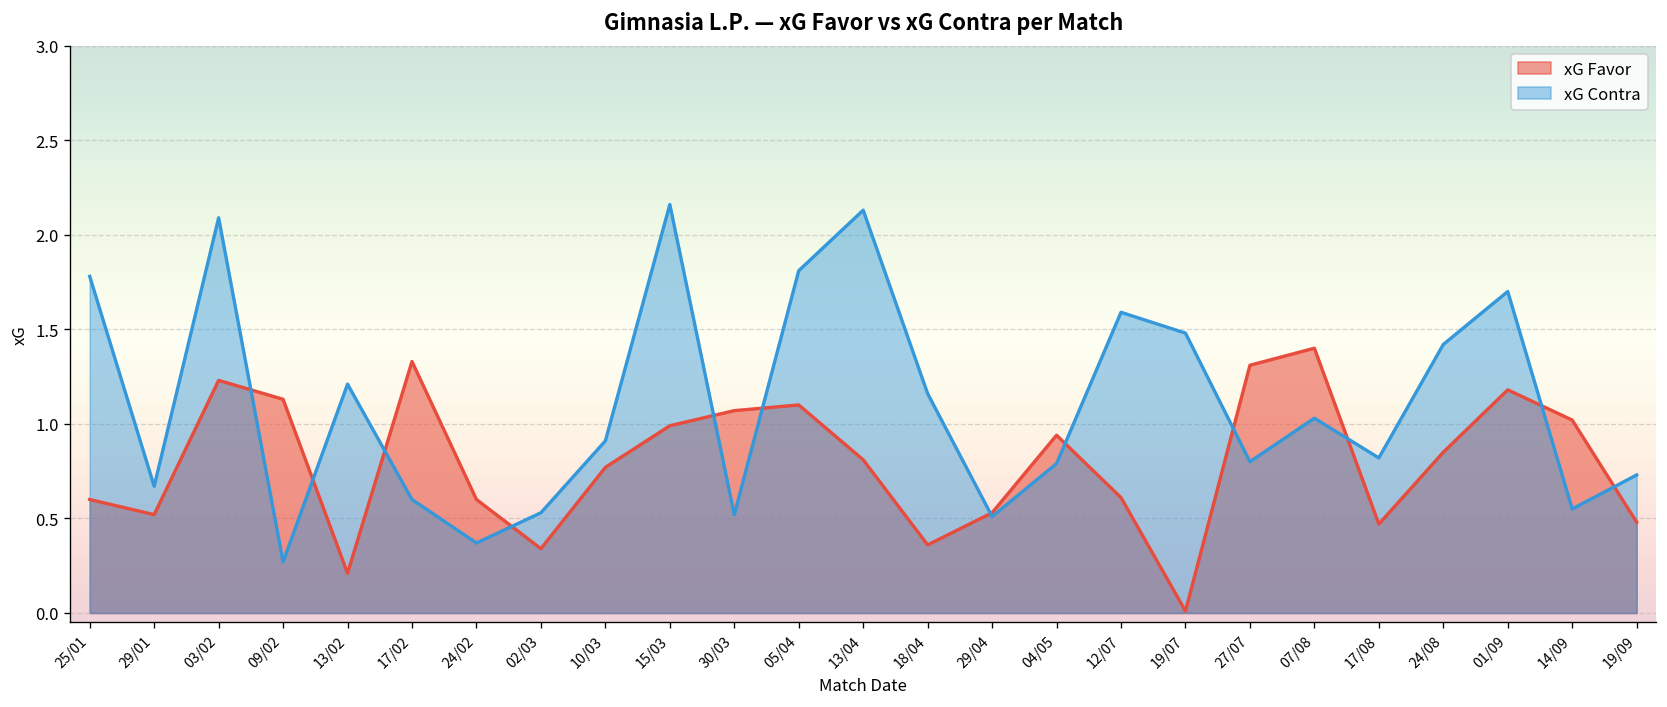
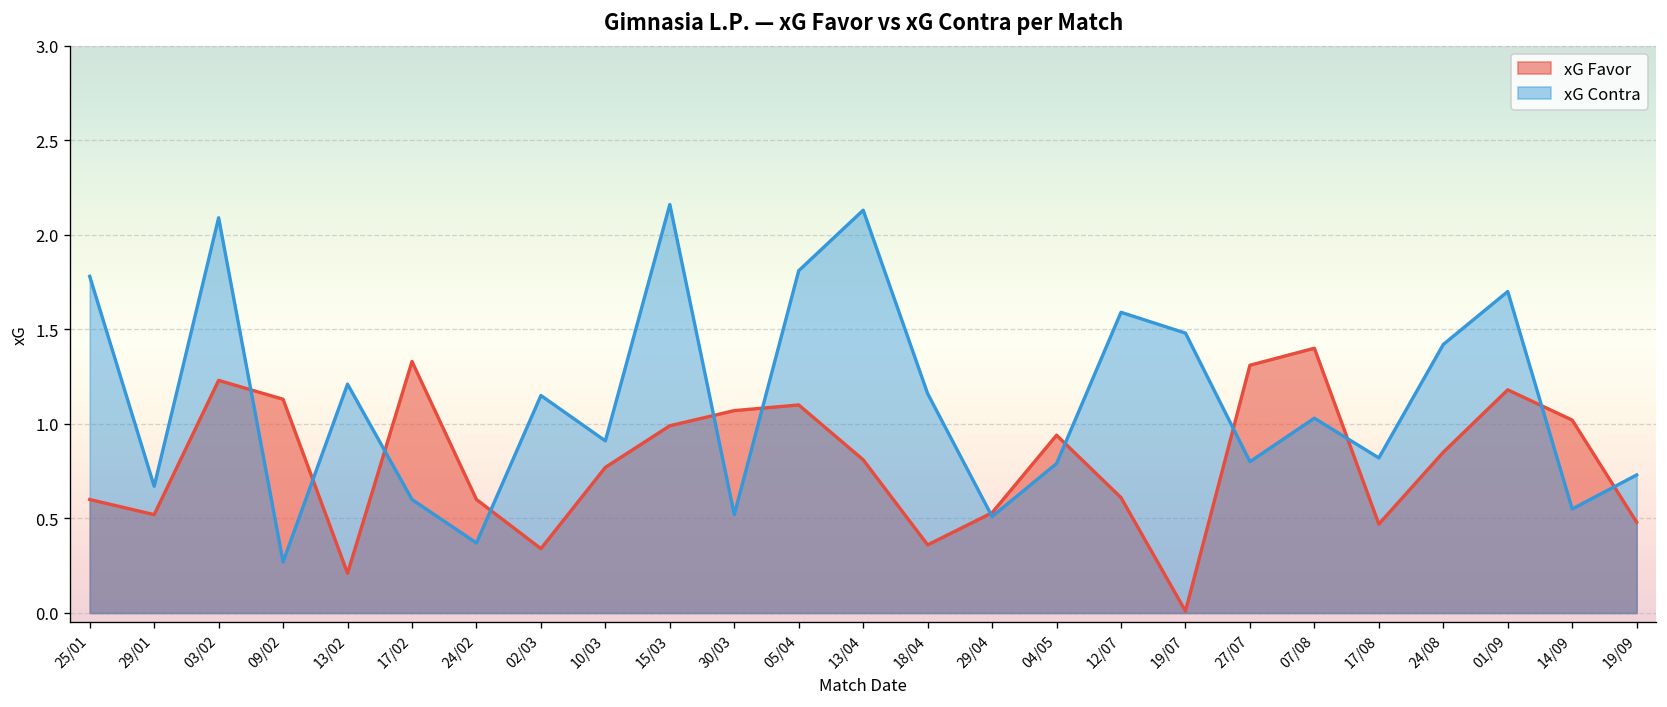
  {
    "xG Favor": {
      "25/01": 0.60,
      "29/01": 0.52,
      "03/02": 1.23,
      "09/02": 1.13,
      "13/02": 0.21,
      "17/02": 1.33,
      "24/02": 0.60,
      "02/03": 0.34,
      "10/03": 0.77,
      "15/03": 0.99,
      "30/03": 1.07,
      "05/04": 1.10,
      "13/04": 0.81,
      "18/04": 0.36,
      "29/04": 0.53,
      "04/05": 0.94,
      "12/07": 0.61,
      "19/07": 0.01,
      "27/07": 1.31,
      "07/08": 1.40,
      "17/08": 0.47,
      "24/08": 0.85,
      "01/09": 1.18,
      "14/09": 1.02,
      "19/09": 0.48
    },
    "xG Contra": {
      "25/01": 1.78,
      "29/01": 0.67,
      "03/02": 2.09,
      "09/02": 0.27,
      "13/02": 1.21,
      "17/02": 0.60,
      "24/02": 0.37,
-     "02/03": 0.53,
+     "02/03": 1.15,
      "10/03": 0.91,
      "15/03": 2.16,
      "30/03": 0.52,
      "05/04": 1.81,
      "13/04": 2.13,
      "18/04": 1.16,
      "29/04": 0.51,
      "04/05": 0.79,
      "12/07": 1.59,
      "19/07": 1.48,
      "27/07": 0.80,
      "07/08": 1.03,
      "17/08": 0.82,
      "24/08": 1.42,
      "01/09": 1.70,
      "14/09": 0.55,
      "19/09": 0.73
    }
  }
